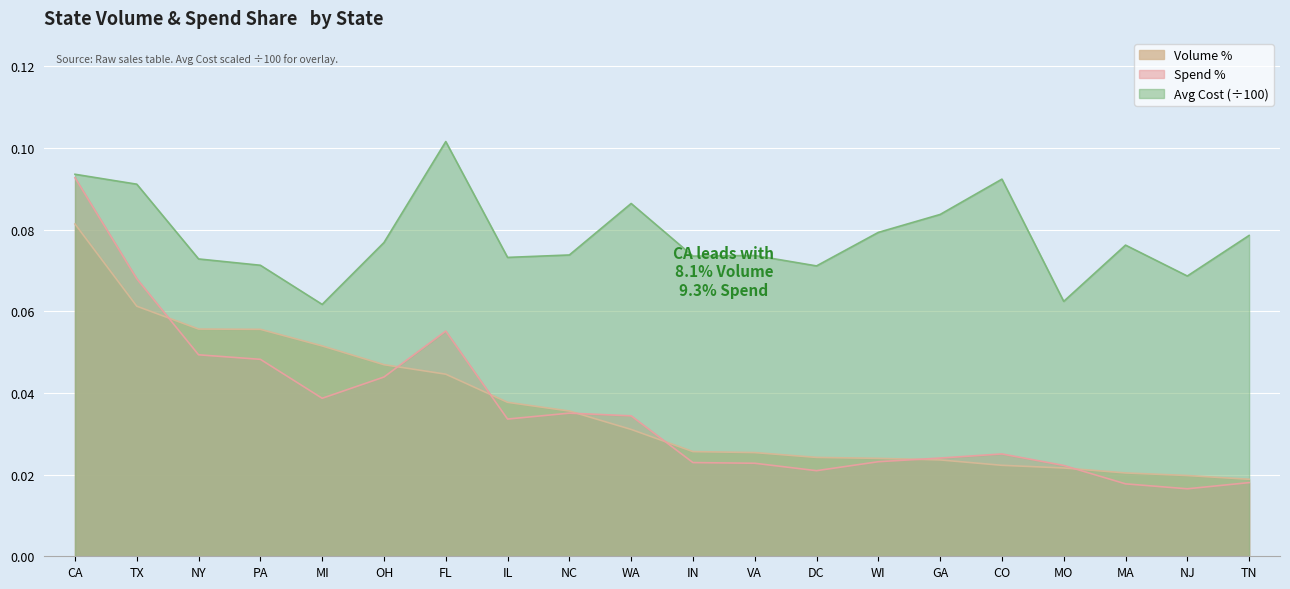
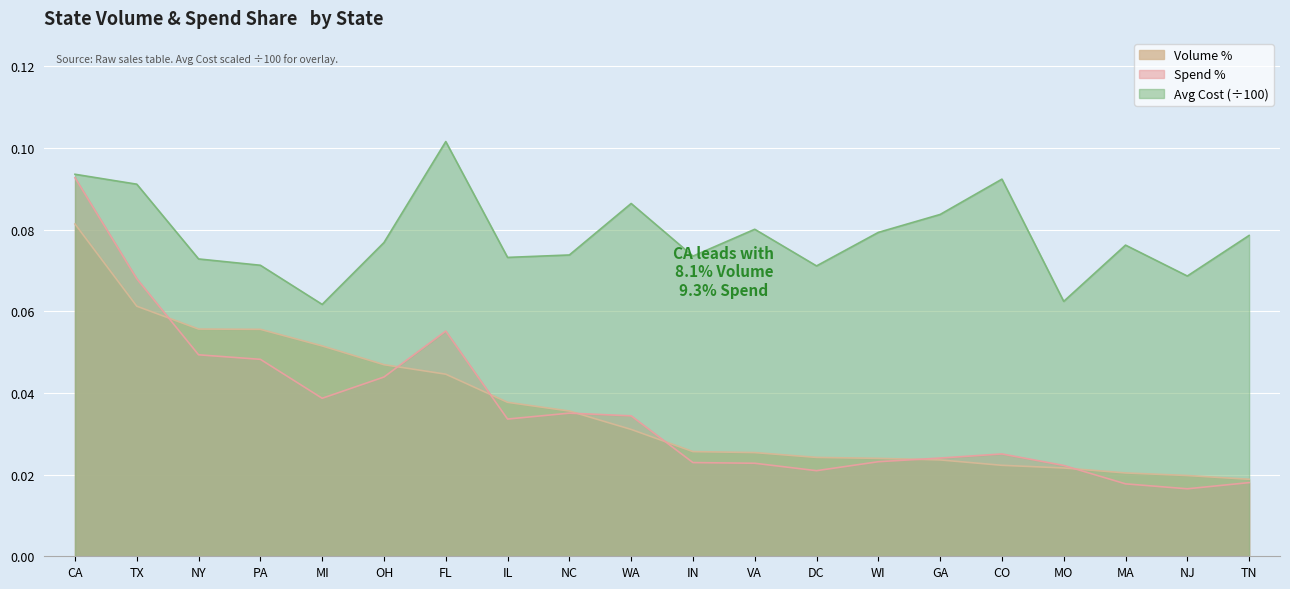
  {
    "Avg Cost (÷100)": {
      "CA": 0.094,
      "TX": 0.091,
      "NY": 0.073,
      "PA": 0.071,
      "MI": 0.062,
      "OH": 0.077,
      "FL": 0.102,
      "IL": 0.073,
      "NC": 0.074,
      "WA": 0.086,
-     "VA": 0.074,
+     "VA": 0.080,
      "DC": 0.071,
      "WI": 0.079,
      "GA": 0.084,
      "CO": 0.092,
      "MO": 0.062,
      "MA": 0.076,
      "NJ": 0.069,
      "TN": 0.079
    }
  }
